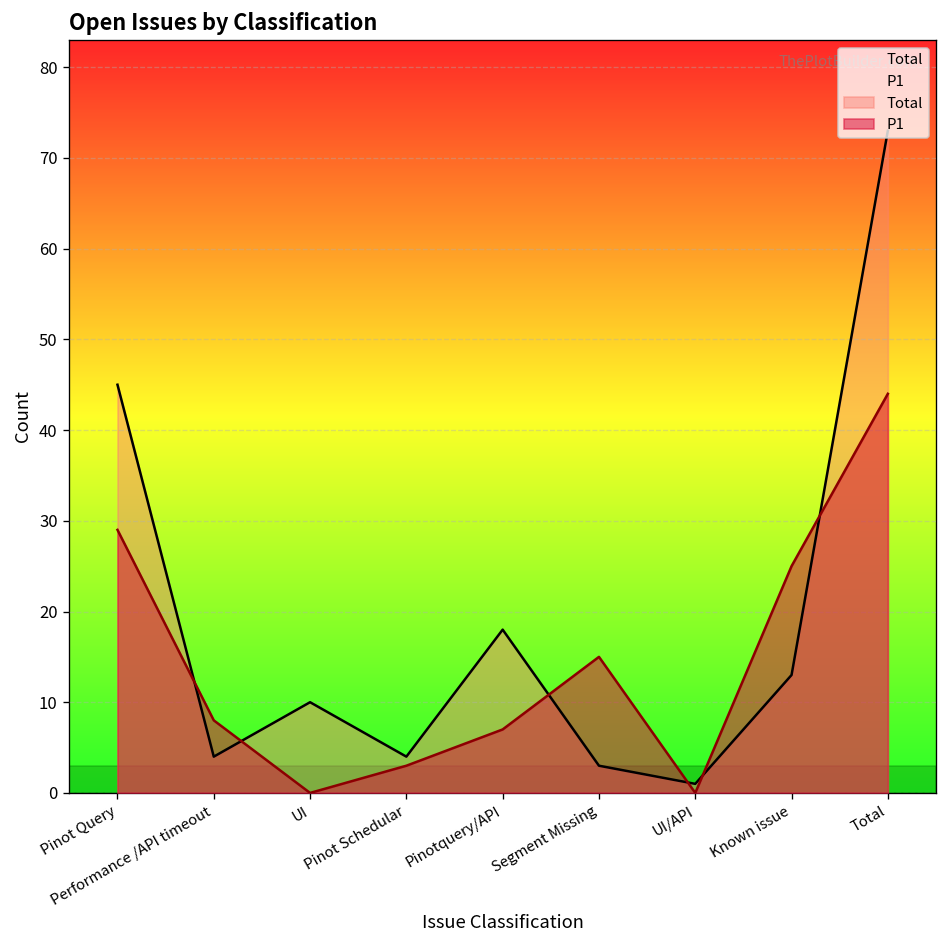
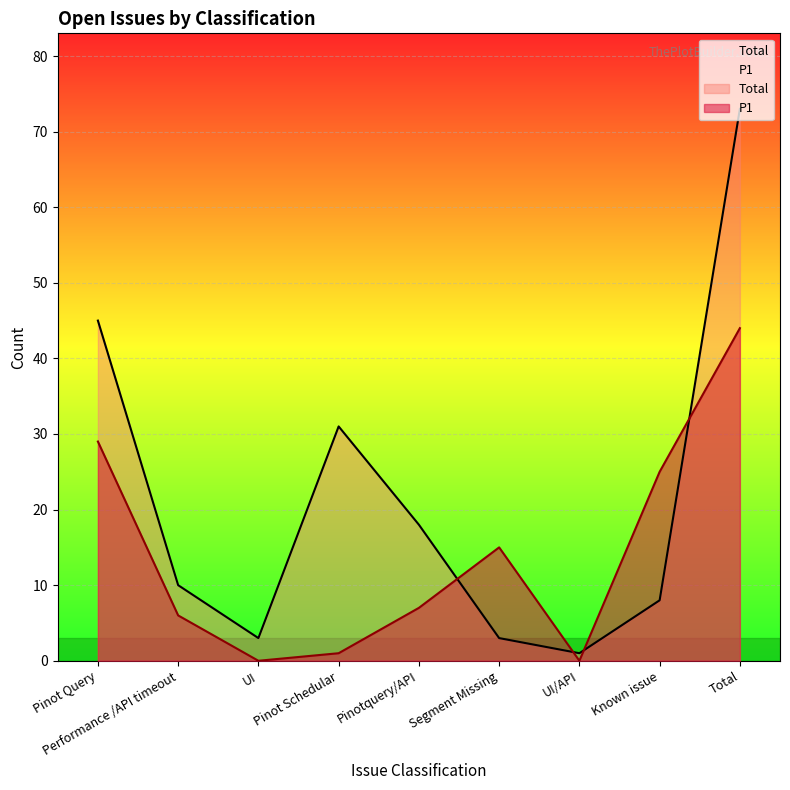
  {
    "Total": {
      "Pinot Query": 45,
-     "Performance /API timeout": 4,
-     "UI": 10,
-     "Pinot Schedular": 4,
+     "Performance /API timeout": 10,
+     "UI": 3,
+     "Pinot Schedular": 31,
      "Pinotquery/API": 18,
      "Segment Missing": 3,
      "UI/API": 1,
-     "Known issue": 13
+     "Known issue": 8
    },
    "P1": {
      "Pinot Query": 29,
-     "Performance /API timeout": 8,
+     "Performance /API timeout": 6,
      "UI": 0,
-     "Pinot Schedular": 3,
+     "Pinot Schedular": 1,
      "Pinotquery/API": 7,
      "Segment Missing": 15,
      "UI/API": 0,
      "Known issue": 25,
      "Total": 44
    }
  }
